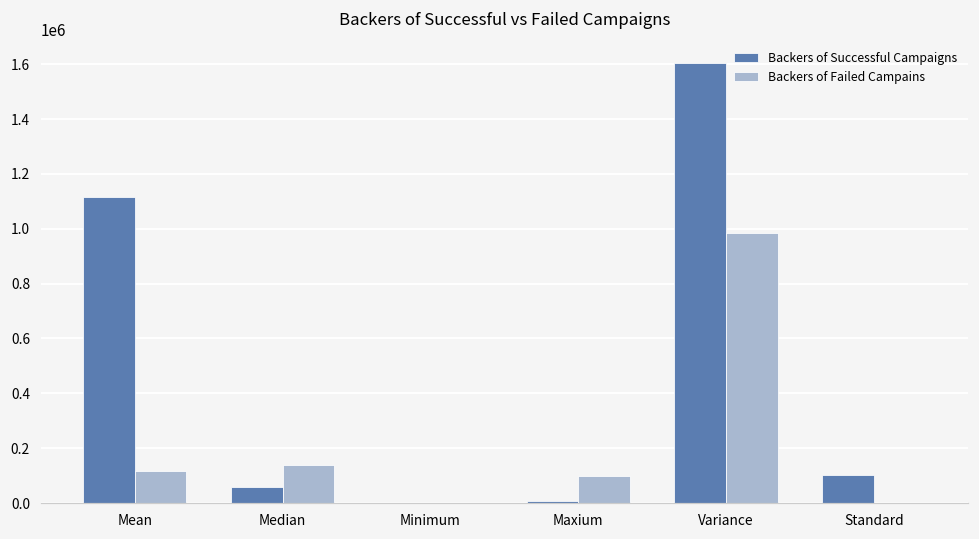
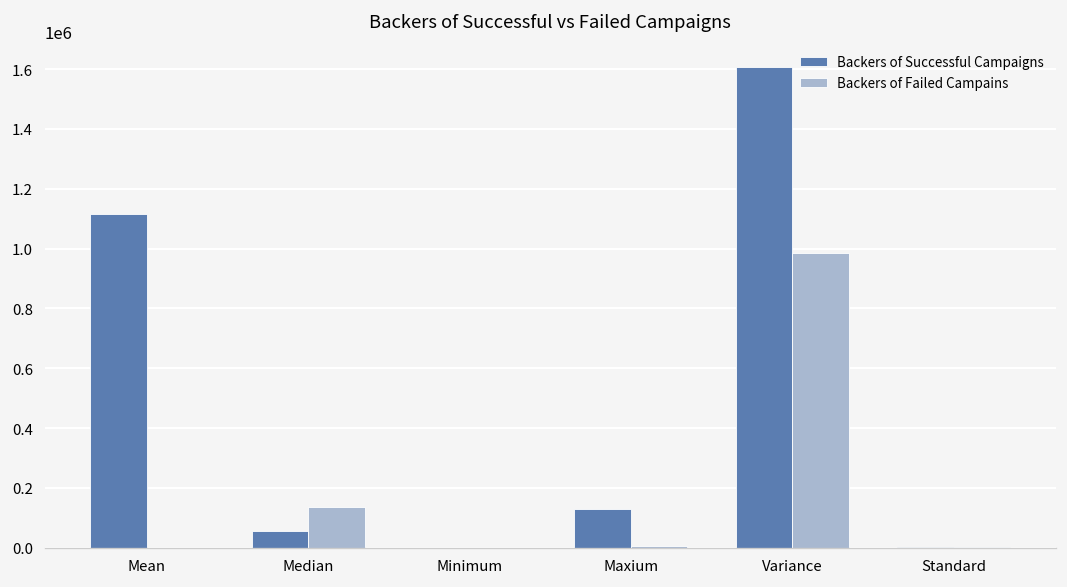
  {
    "Backers of Successful Campaigns": {
      "Mean": 1120000,
      "Median": 60000,
-     "Maxium": 10000,
+     "Maxium": 130000,
      "Variance": 1610000,
-     "Standard": 100000
+     "Standard": 0
    },
    "Backers of Failed Campains": {
-     "Mean": 120000,
+     "Mean": 0,
      "Median": 140000,
      "Minimum": 0,
-     "Maxium": 100000,
+     "Maxium": 10000,
      "Variance": 980000
    }
  }
